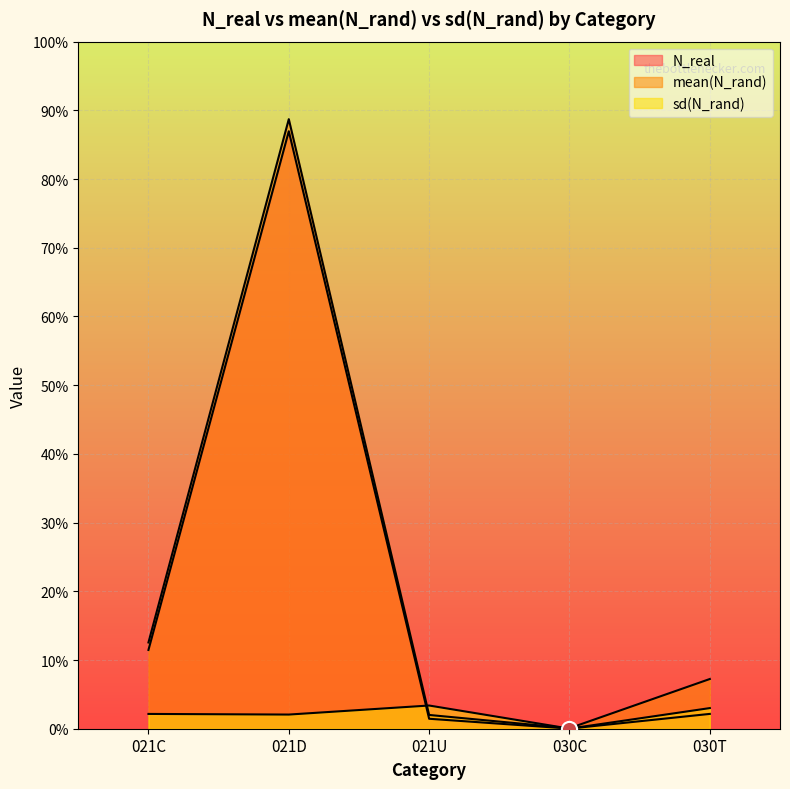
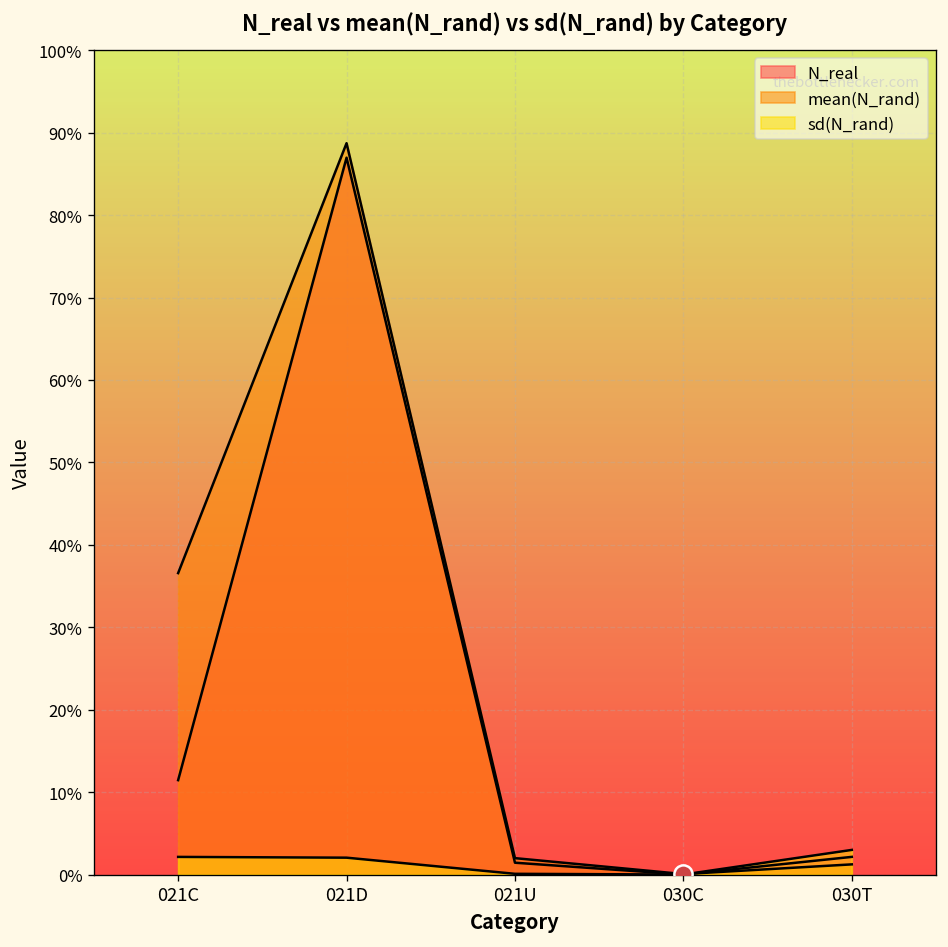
  {
    "mean(N_rand)": {
-     "021C": "13%",
+     "021C": "37%",
      "021D": "89%",
      "021U": "2%",
-     "030T": "7%"
+     "030T": "1%"
    },
    "sd(N_rand)": {
      "021C": "2%",
      "021D": "2%",
-     "021U": "3%",
+     "021U": "0%",
      "030T": "3%"
    }
  }
